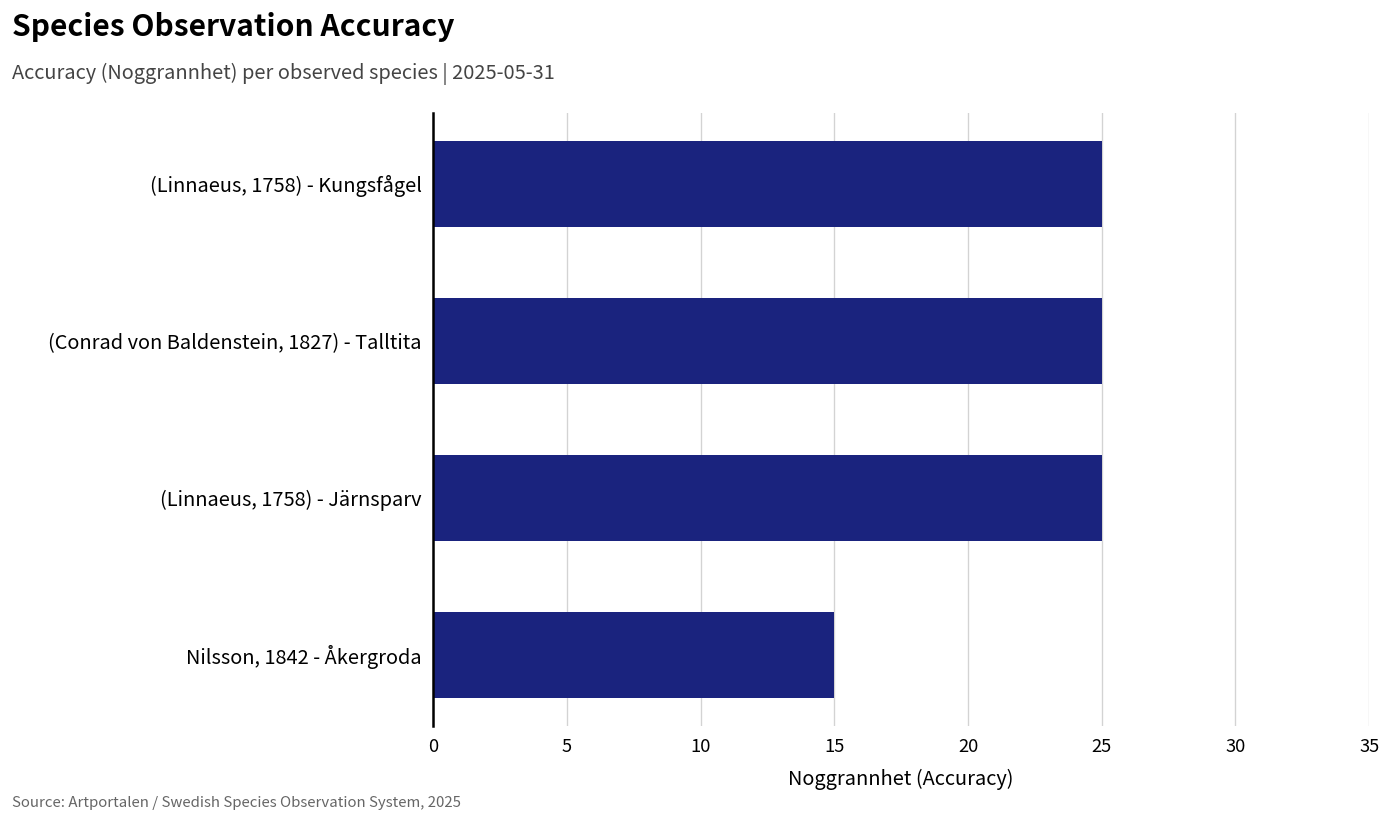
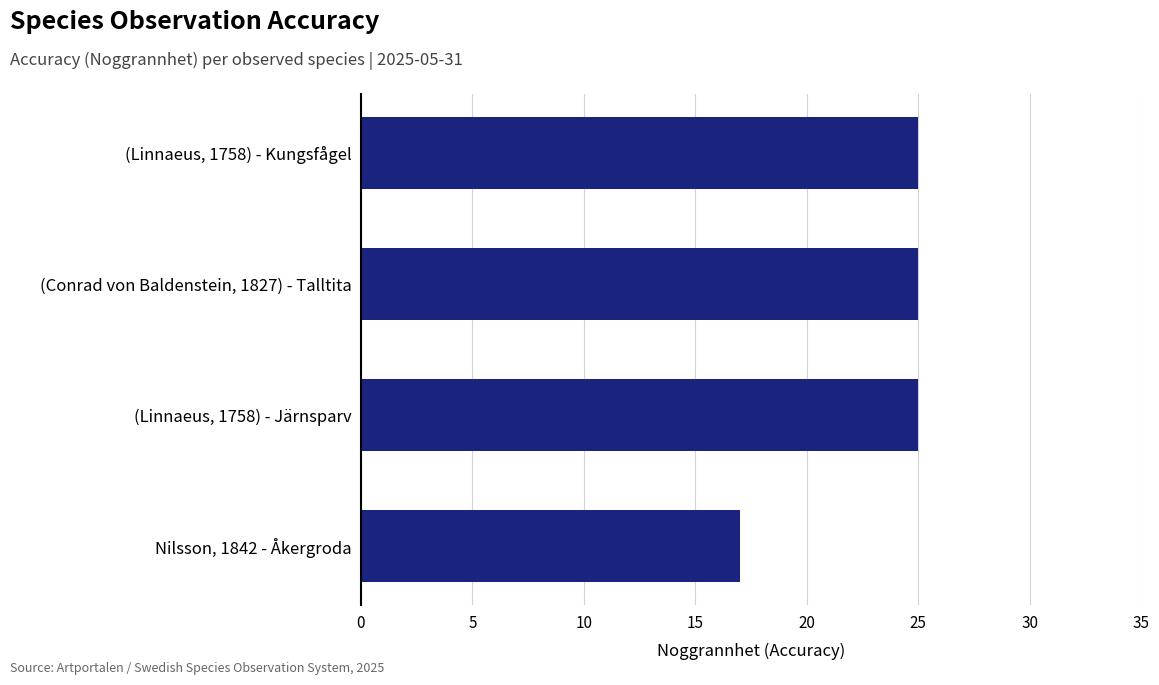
  {
    "(Linnaeus, 1758) - Kungsfågel": 25,
    "(Conrad von Baldenstein, 1827) - Talltita": 25,
    "(Linnaeus, 1758) - Järnsparv": 25,
-   "Nilsson, 1842 - Åkergroda": 15
+   "Nilsson, 1842 - Åkergroda": 17
  }
